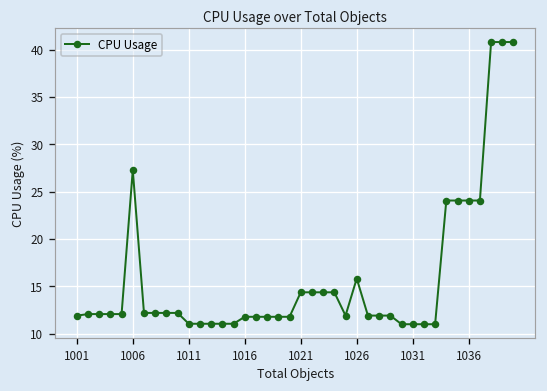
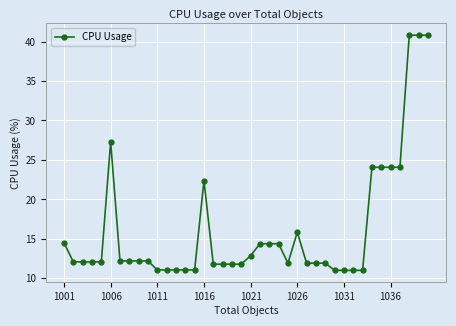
  {
-   "1001": 12,
+   "1001": 15,
    "1006": 27,
    "1011": 11,
-   "1016": 12,
-   "1021": 14,
+   "1016": 22,
+   "1021": 13,
    "1026": 16,
    "1031": 11,
    "1036": 24
  }
